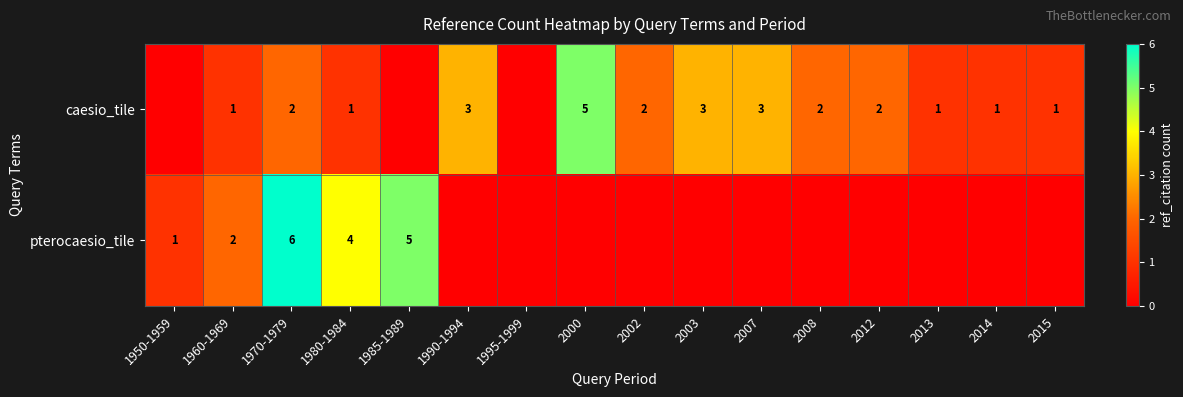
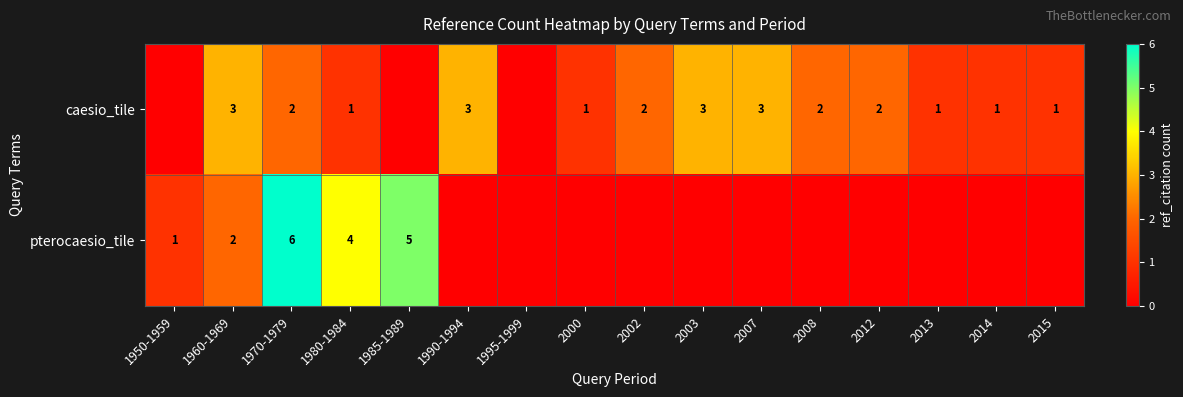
  {
    "caesio_tile": {
-     "1960-1969": 1,
+     "1960-1969": 3,
      "1970-1979": 2,
      "1980-1984": 1,
      "1990-1994": 3,
-     "2000": 5,
+     "2000": 1,
      "2002": 2,
      "2003": 3,
      "2007": 3,
      "2008": 2,
      "2012": 2,
      "2013": 1,
      "2014": 1,
      "2015": 1
    },
    "pterocaesio_tile": {
      "1950-1959": 1,
      "1960-1969": 2,
      "1970-1979": 6,
      "1980-1984": 4,
      "1985-1989": 5
    }
  }
